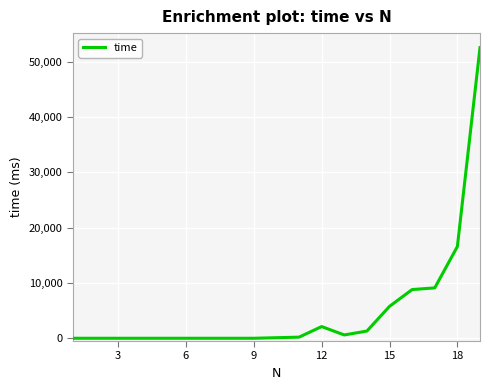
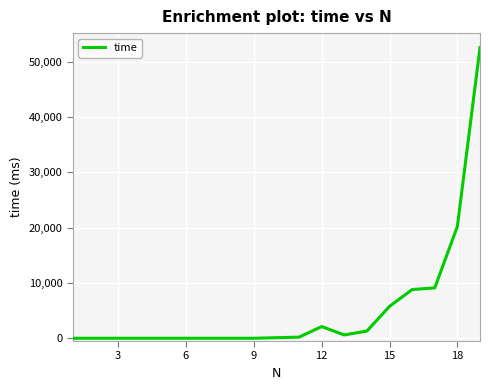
  {
    "3": "0",
    "6": "0",
    "9": "0",
    "12": "2,000",
    "15": "6,000",
-   "18": "17,000"
+   "18": "20,000"
  }
